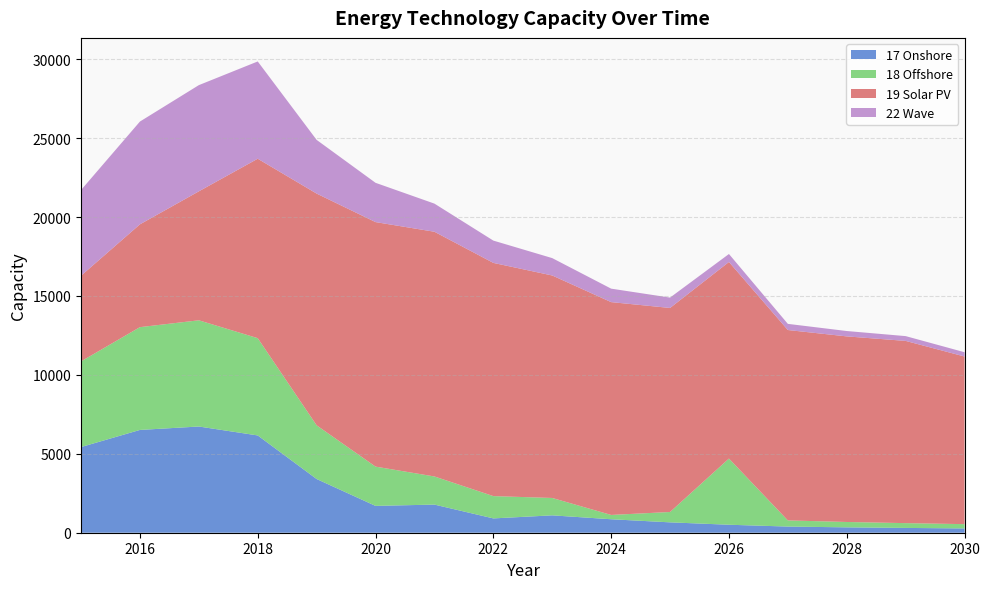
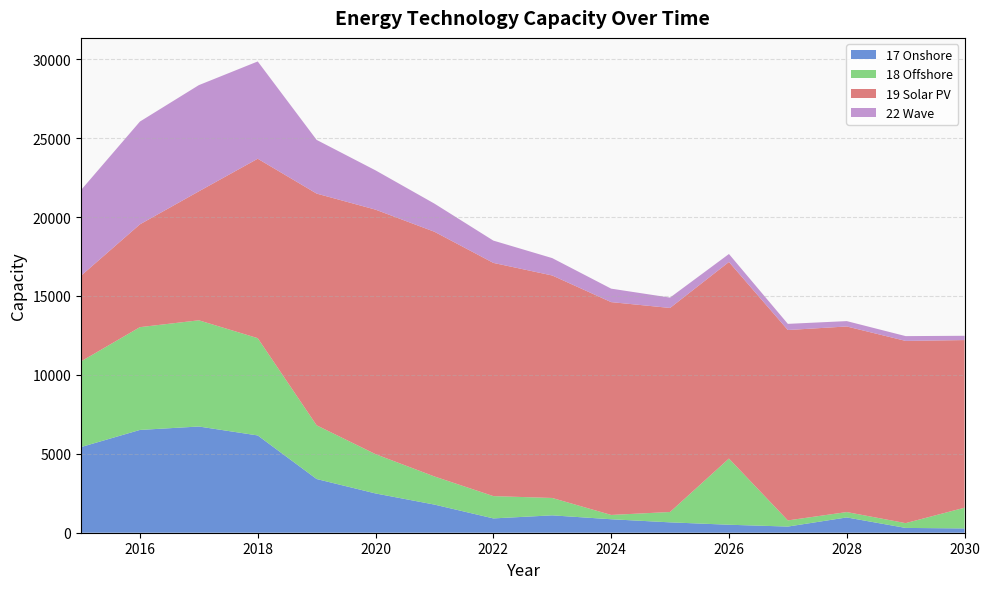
  {
    "17 Onshore": {
      "2016": 6500,
      "2018": 6200,
-     "2020": 1700,
+     "2020": 2500,
      "2022": 900,
      "2024": 900,
      "2026": 500,
-     "2028": 300,
+     "2028": 1000,
      "2030": 300
    },
    "18 Offshore": {
      "2016": 6500,
      "2018": 6200,
      "2020": 2500,
      "2022": 1400,
      "2024": 300,
      "2026": 4200,
      "2028": 300,
-     "2030": 300
+     "2030": 1300
    },
    "19 Solar PV": {
      "2016": 6500,
      "2018": 11400,
      "2020": 15500,
      "2022": 14800,
      "2024": 13500,
      "2026": 12500,
      "2028": 11800,
      "2030": 10600
    },
    "22 Wave": {
      "2016": 6500,
      "2018": 6200,
      "2020": 2500,
      "2022": 1400,
      "2024": 900,
      "2026": 500,
      "2028": 300,
      "2030": 300
    }
  }
